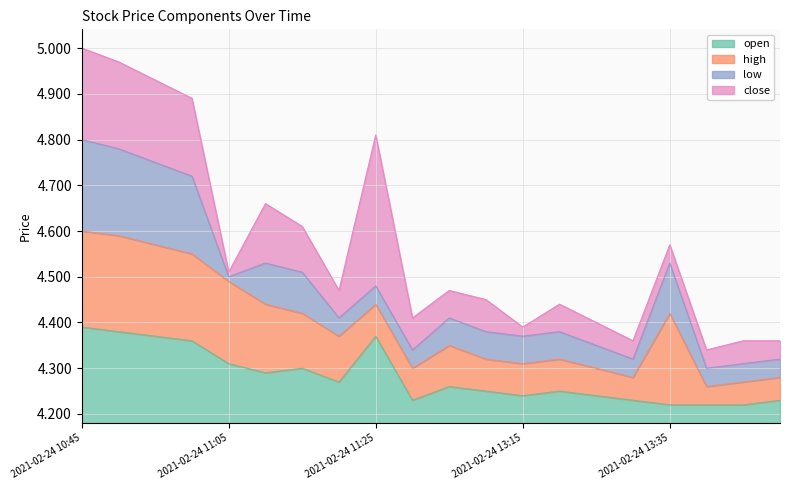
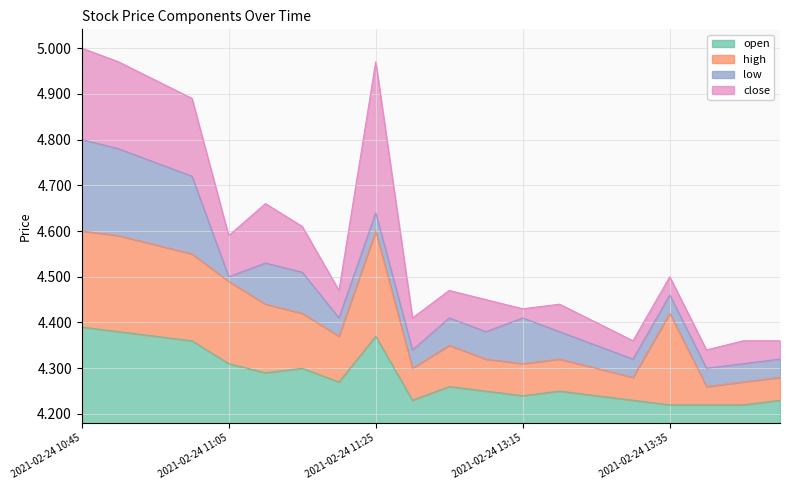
  {
    "open": {
      "2021-02-24 10:45": 4.39,
      "2021-02-24 11:05": 4.31,
      "2021-02-24 11:25": 4.37,
      "2021-02-24 13:15": 4.24,
      "2021-02-24 13:35": 4.22
    },
    "high": {
      "2021-02-24 10:45": 0.21,
      "2021-02-24 11:05": 0.18,
-     "2021-02-24 11:25": 0.07,
+     "2021-02-24 11:25": 0.23,
      "2021-02-24 13:15": 0.07,
      "2021-02-24 13:35": 0.20
    },
    "low": {
      "2021-02-24 10:45": 0.20,
      "2021-02-24 11:05": 0.01,
      "2021-02-24 11:25": 0.04,
-     "2021-02-24 13:15": 0.06,
-     "2021-02-24 13:35": 0.11
+     "2021-02-24 13:15": 0.10,
+     "2021-02-24 13:35": 0.04
    },
    "close": {
      "2021-02-24 10:45": 0.20,
-     "2021-02-24 11:05": 0.01,
+     "2021-02-24 11:05": 0.09,
      "2021-02-24 11:25": 0.33,
      "2021-02-24 13:15": 0.02,
      "2021-02-24 13:35": 0.04
    }
  }
